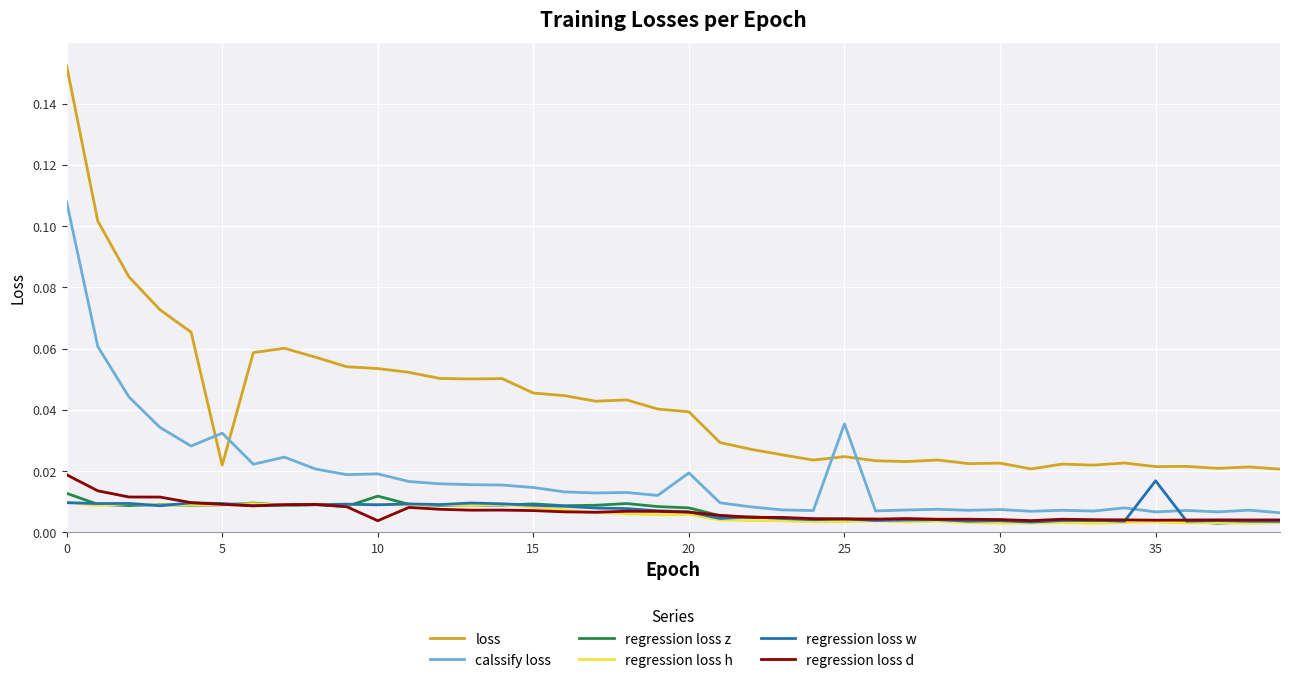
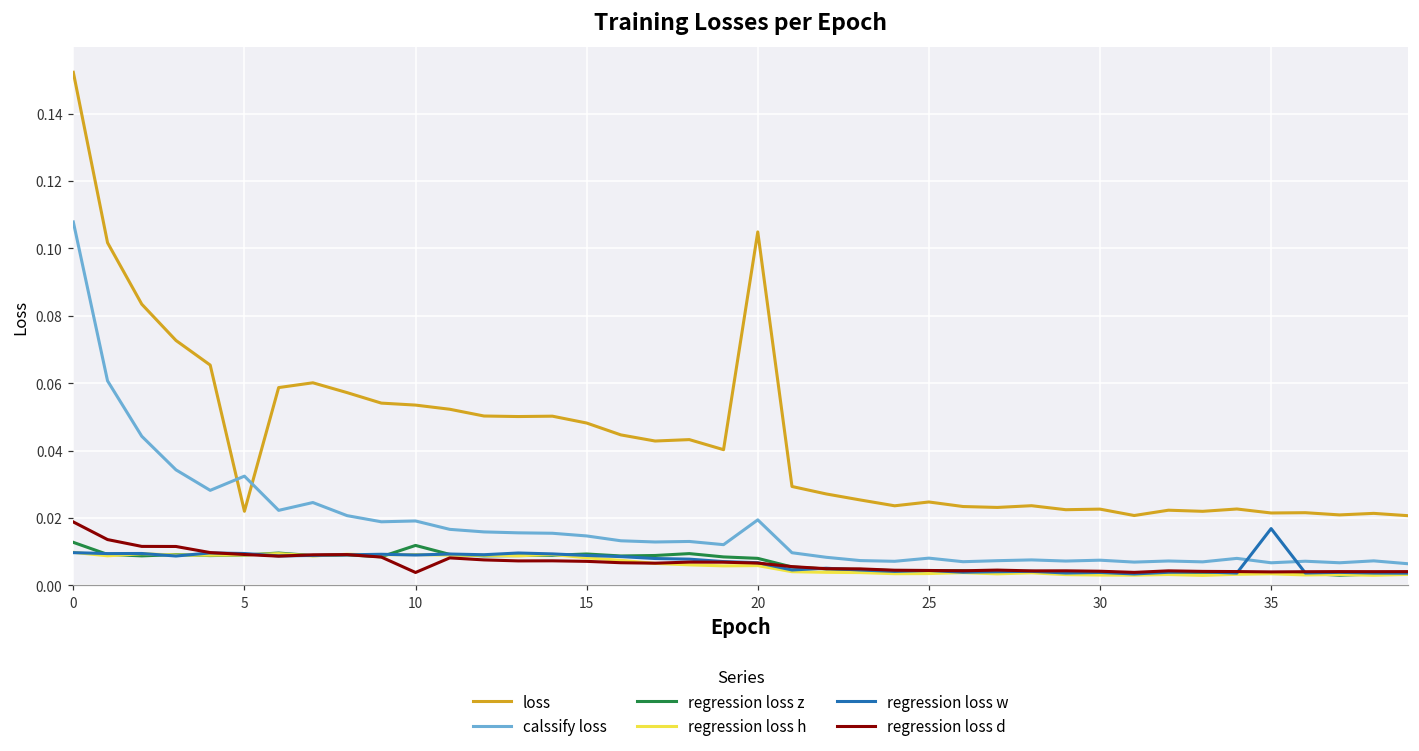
  {
    "loss": {
      "0": 0.152,
      "5": 0.022,
      "10": 0.053,
-     "15": 0.045,
-     "20": 0.039,
+     "15": 0.048,
+     "20": 0.105,
      "25": 0.025,
      "30": 0.023,
      "35": 0.021
    },
    "calssify loss": {
      "0": 0.108,
      "5": 0.032,
      "10": 0.019,
      "15": 0.015,
      "20": 0.019,
-     "25": 0.035,
+     "25": 0.008,
      "30": 0.007,
      "35": 0.007
    },
    "regression loss z": {
      "0": 0.013,
      "10": 0.012,
      "20": 0.008
    },
    "regression loss w": {
      "35": 0.017
    },
    "regression loss d": {
      "0": 0.019,
      "10": 0.004,
      "15": 0.007
    }
  }
